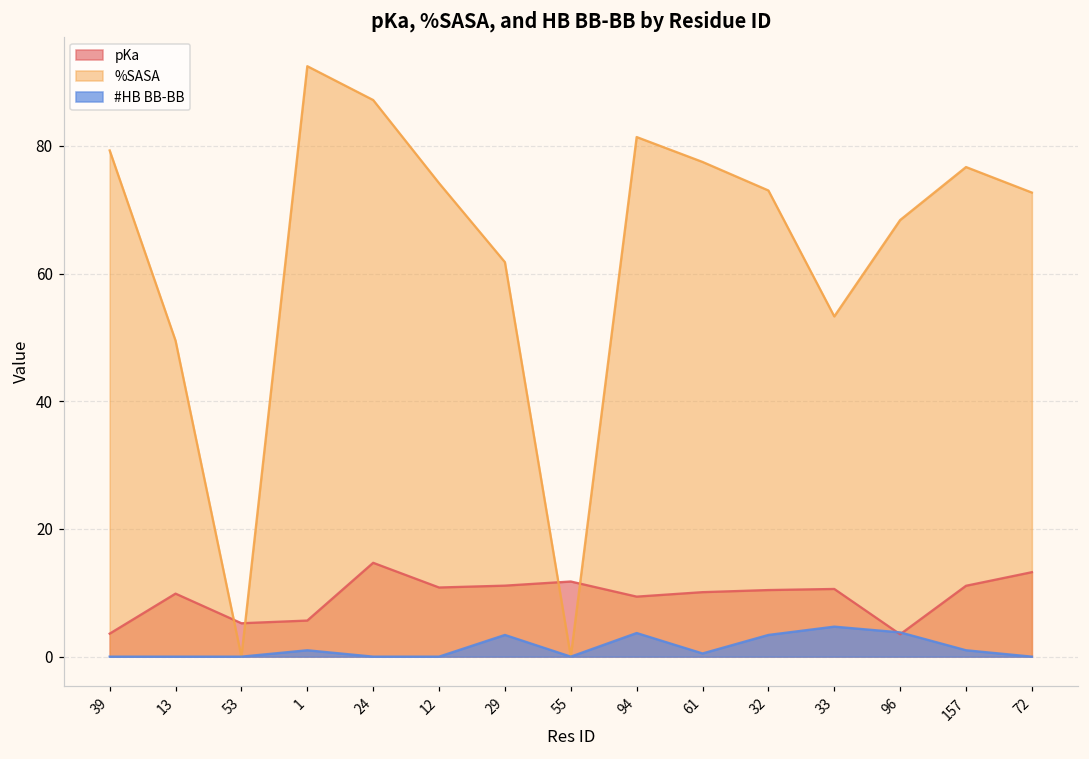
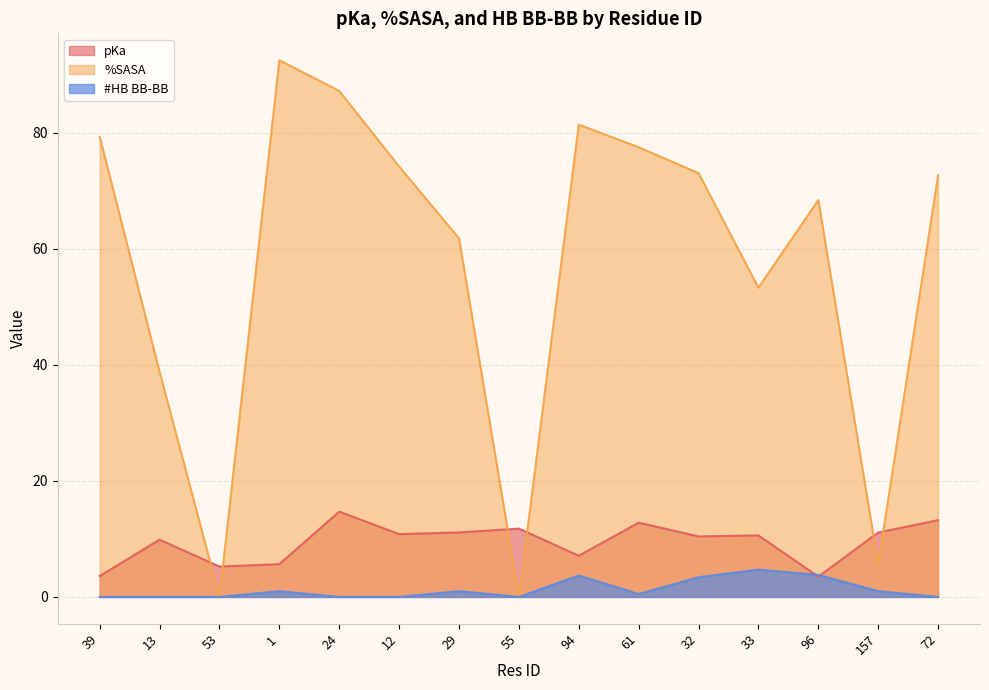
  {
    "pKa": {
      "39": 4,
      "13": 10,
      "53": 5,
      "1": 6,
      "24": 15,
      "12": 11,
      "29": 11,
      "55": 12,
-     "94": 9,
-     "61": 10,
+     "94": 7,
+     "61": 13,
      "32": 10,
      "33": 11,
      "157": 11,
      "72": 13
    },
    "%SASA": {
      "39": 79,
-     "13": 50,
+     "13": 39,
      "1": 93,
      "24": 87,
      "12": 74,
      "29": 62,
      "94": 81,
      "61": 78,
      "32": 73,
      "33": 53,
      "96": 68,
-     "157": 77,
+     "157": 6,
      "72": 73
    },
    "#HB BB-BB": {
      "39": 0,
      "13": 0,
      "1": 1,
      "24": 0,
      "12": 0,
-     "29": 3,
+     "29": 1,
      "94": 4,
      "61": 1,
      "32": 3,
      "33": 5,
      "157": 1,
      "72": 0
    }
  }
